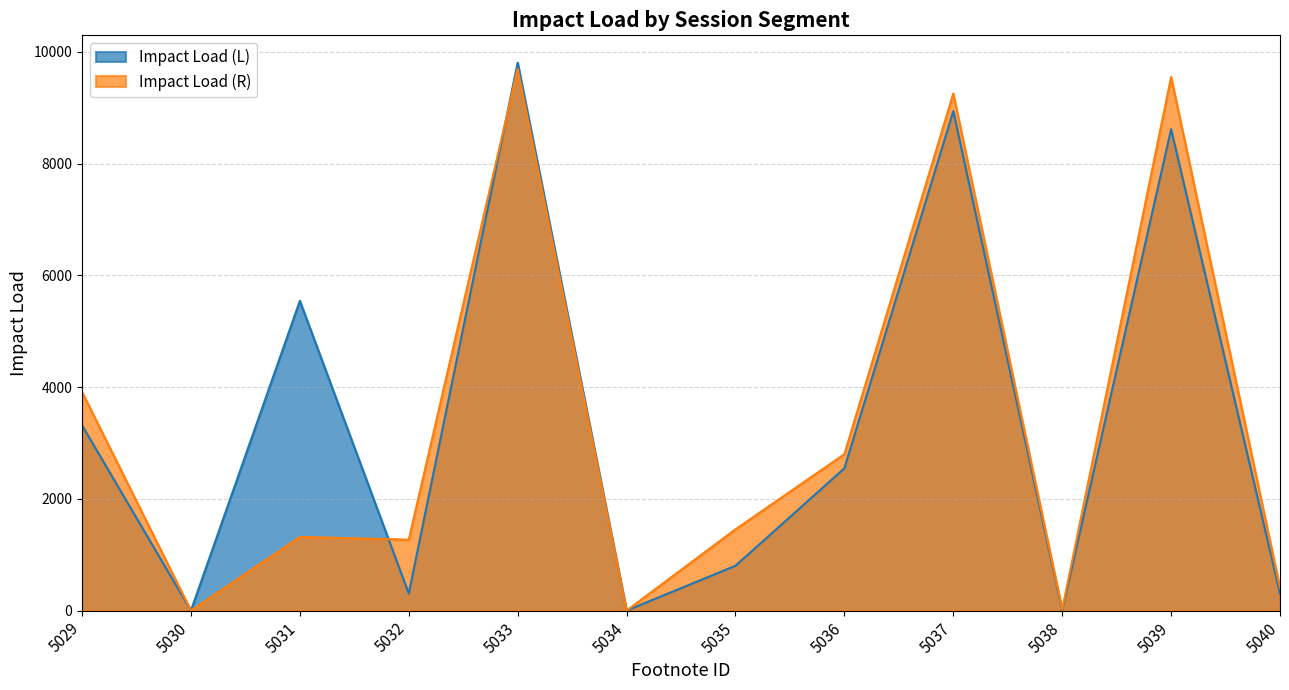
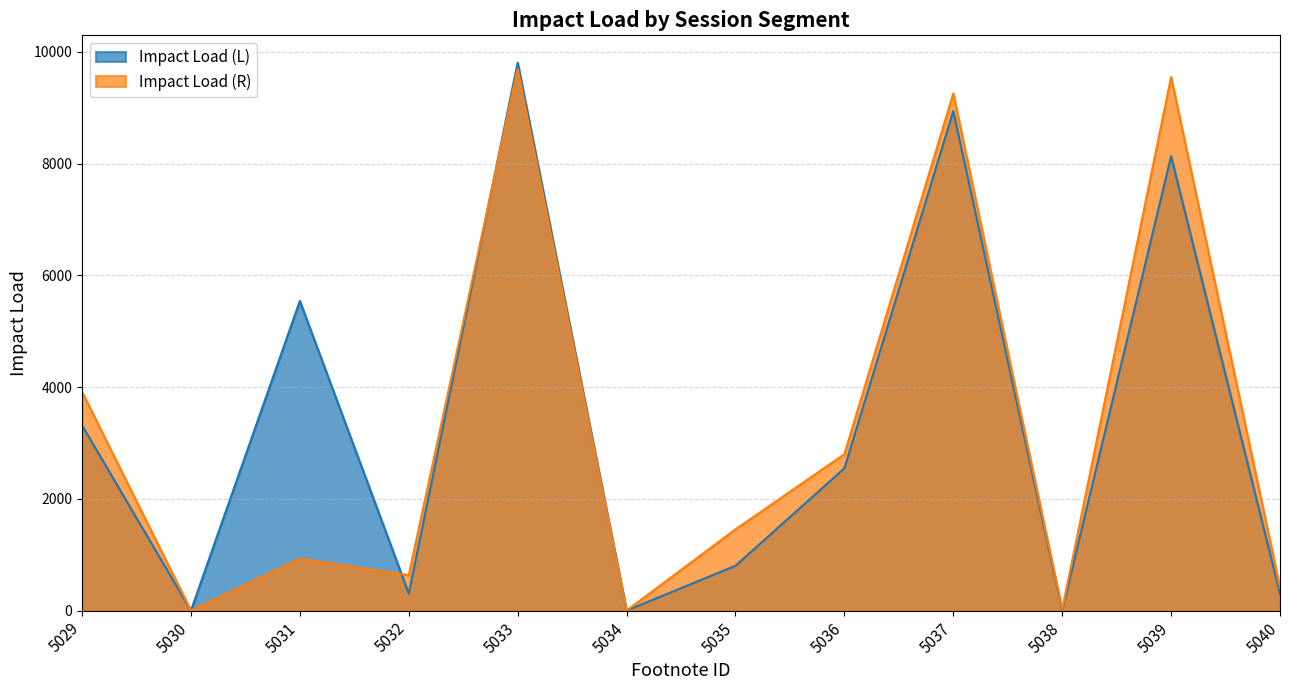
  {
    "Impact Load (L)": {
      "5029": 3300,
      "5031": 5500,
      "5032": 300,
      "5033": 9800,
      "5035": 800,
      "5036": 2500,
      "5037": 8900,
-     "5039": 8600,
+     "5039": 8100,
      "5040": 300
    },
    "Impact Load (R)": {
      "5029": 3900,
-     "5031": 1300,
-     "5032": 1300,
+     "5031": 900,
+     "5032": 600,
      "5033": 9700,
      "5035": 1500,
      "5036": 2800,
      "5037": 9300,
      "5039": 9500,
      "5040": 400
    }
  }
